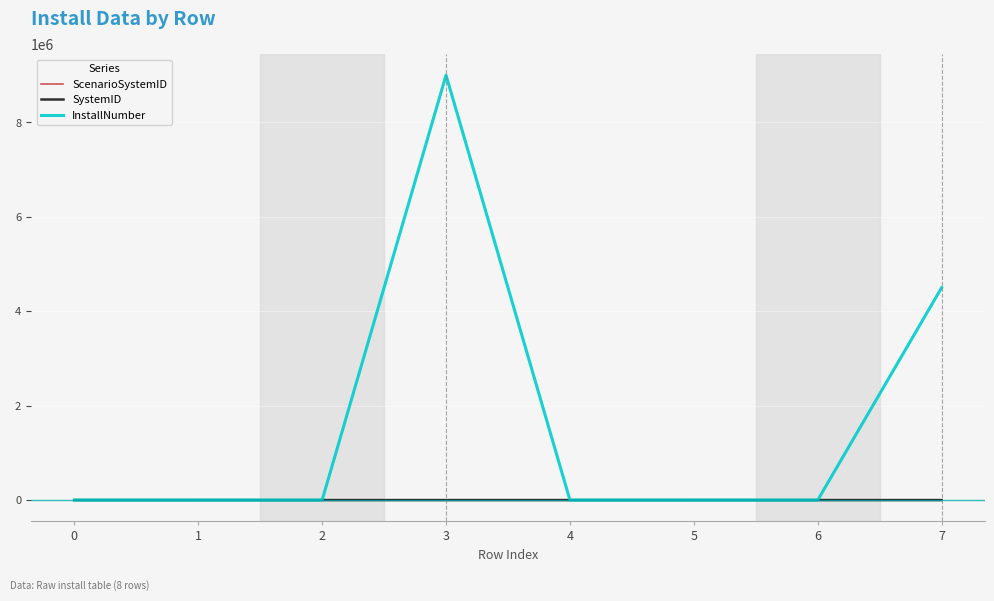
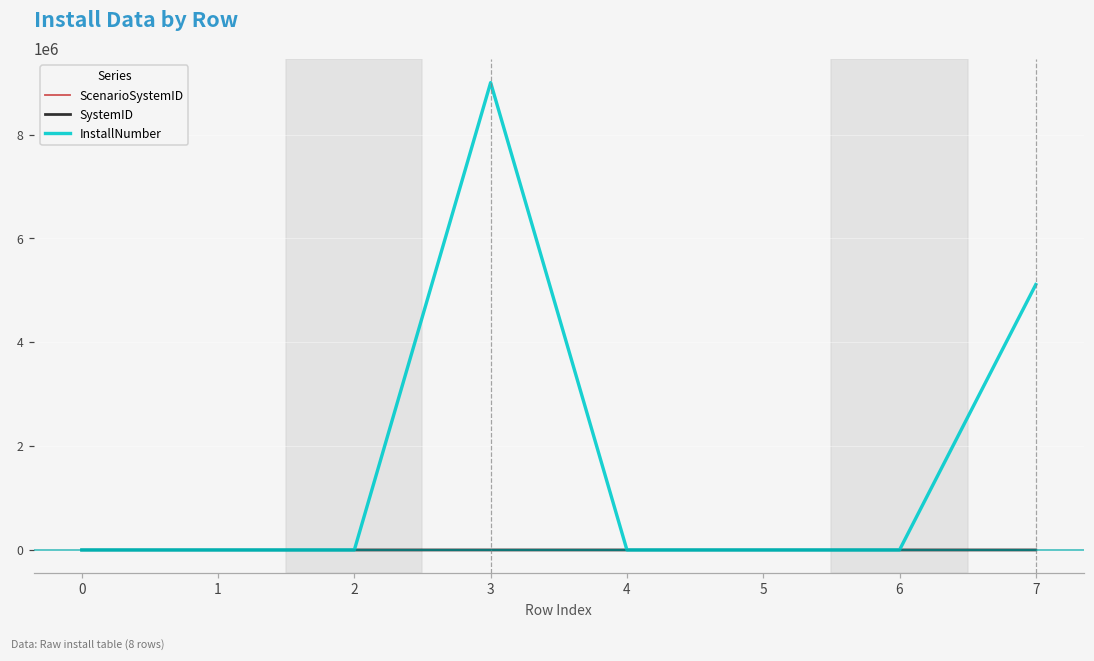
  {
    "SystemID": {
      "3": 0,
      "7": 0
    },
    "InstallNumber": {
      "3": 9000000,
-     "7": 4500000
+     "7": 5100000
    }
  }
